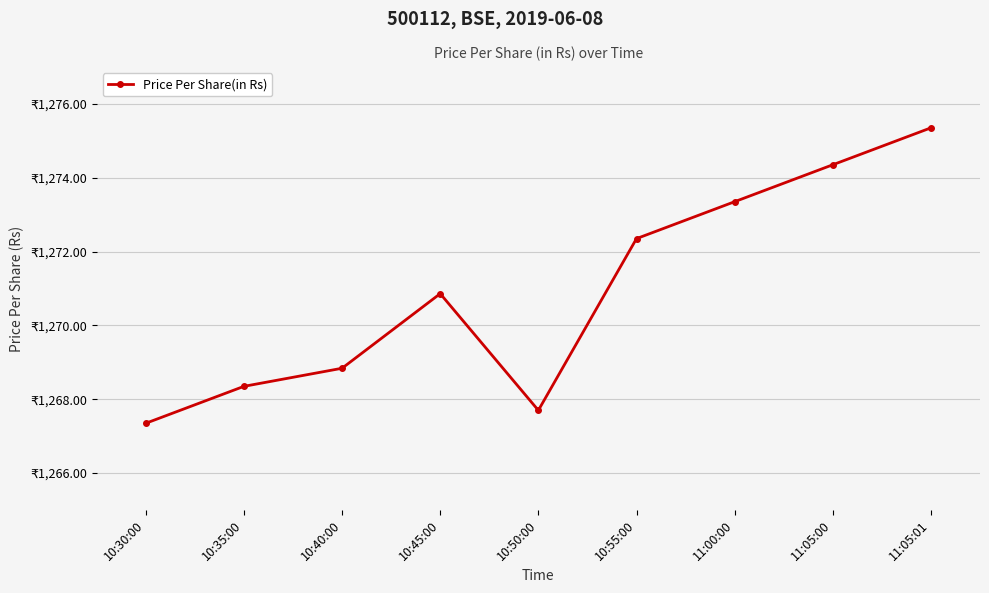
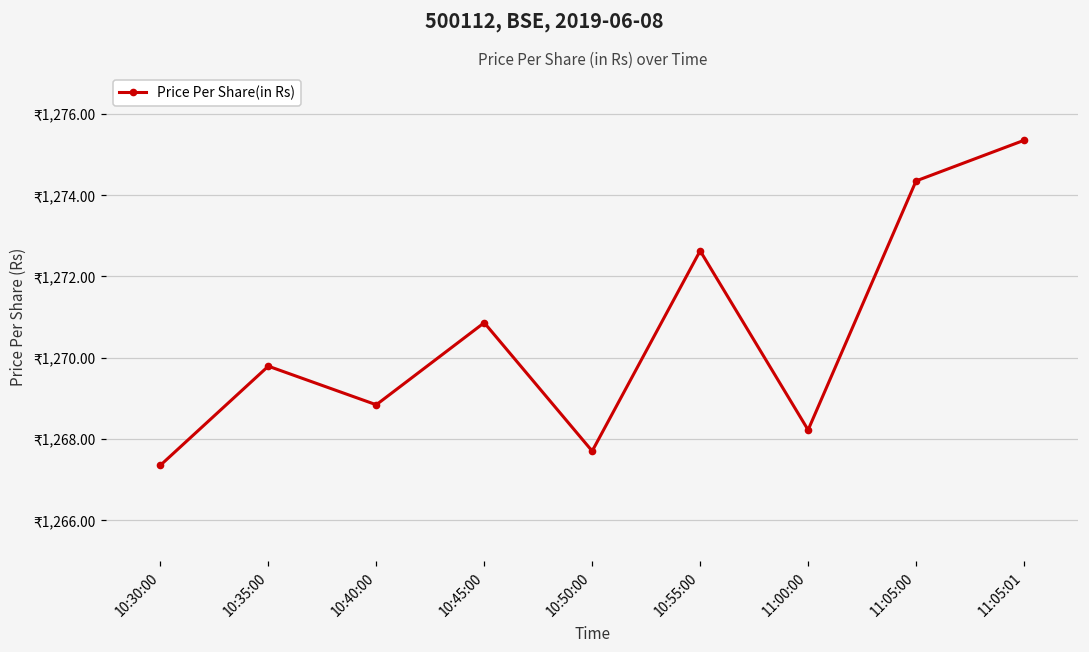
  {
    "10:30:00": "₹1,267.4",
-   "10:35:00": "₹1,268.4",
+   "10:35:00": "₹1,269.8",
    "10:40:00": "₹1,268.8",
    "10:45:00": "₹1,270.9",
    "10:50:00": "₹1,267.7",
-   "10:55:00": "₹1,272.4",
-   "11:00:00": "₹1,273.4",
+   "10:55:00": "₹1,272.6",
+   "11:00:00": "₹1,268.2",
    "11:05:00": "₹1,274.4",
    "11:05:01": "₹1,275.4"
  }
